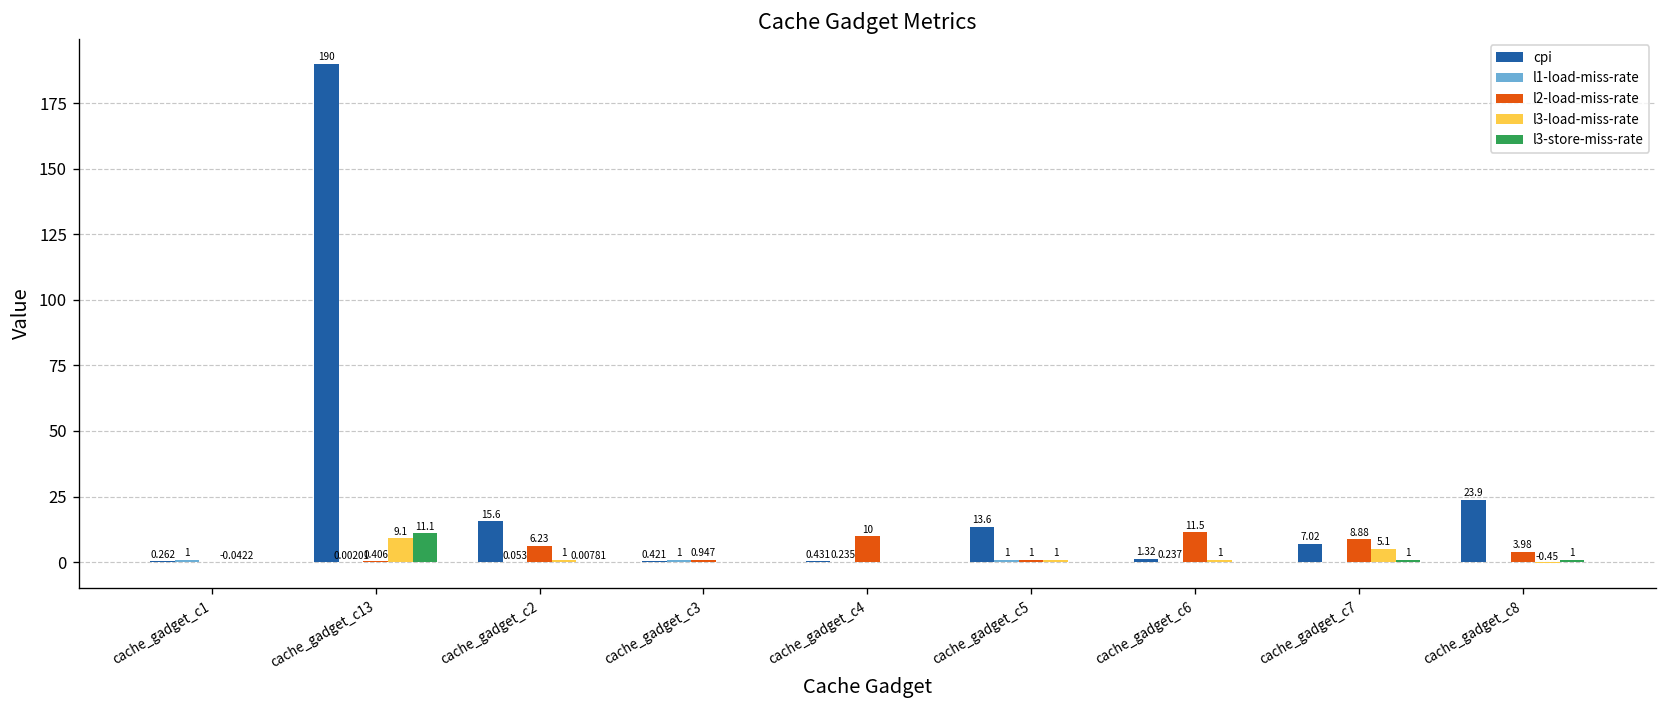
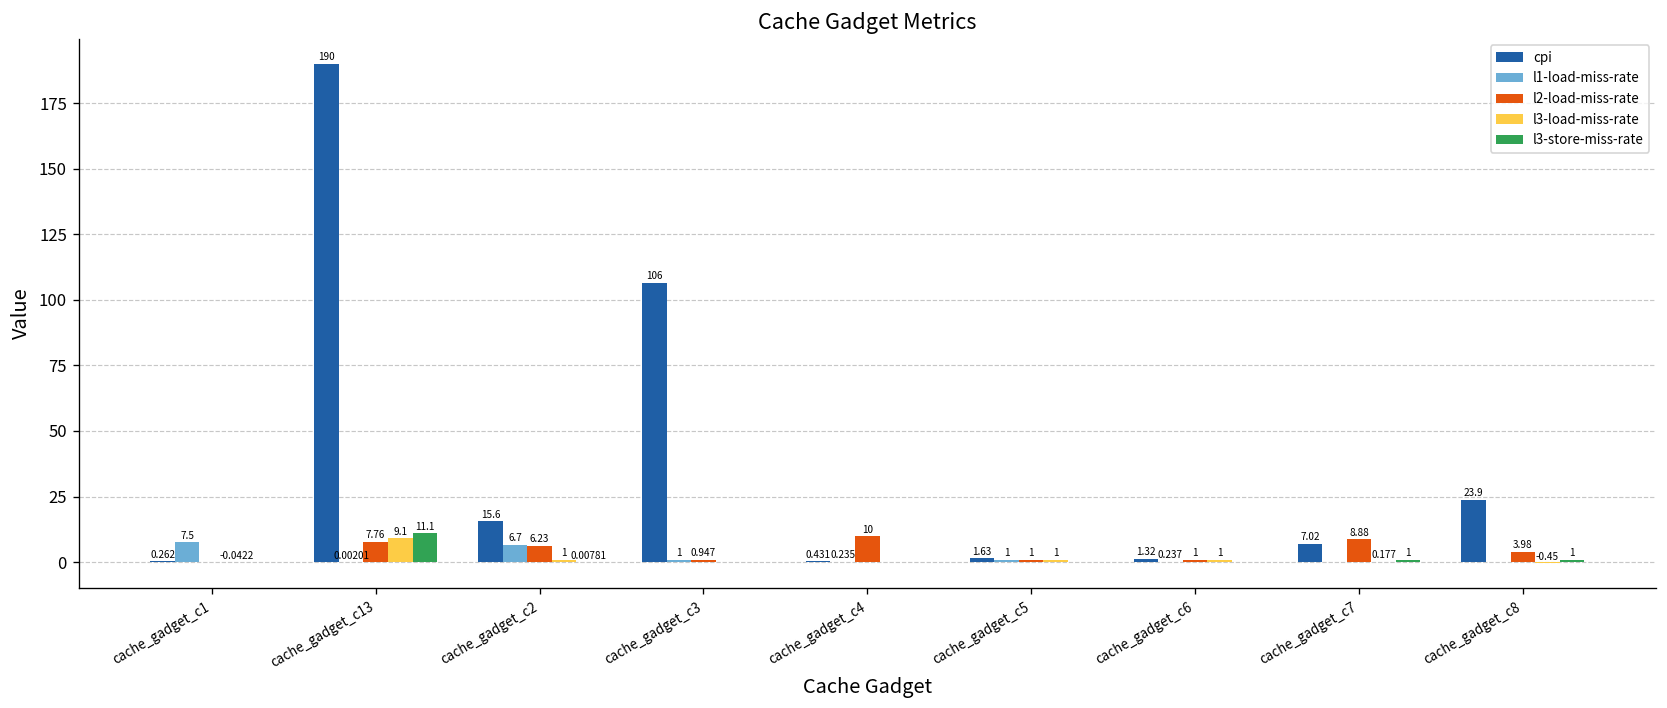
  {
    "cpi": {
      "cache_gadget_c1": 0.262,
      "cache_gadget_c13": 190,
      "cache_gadget_c2": 15.6,
-     "cache_gadget_c3": 0.421,
+     "cache_gadget_c3": 106,
      "cache_gadget_c4": 0.431,
-     "cache_gadget_c5": 13.6,
+     "cache_gadget_c5": 1.63,
      "cache_gadget_c6": 1.32,
      "cache_gadget_c7": 7.02,
      "cache_gadget_c8": 23.9
    },
    "l1-load-miss-rate": {
-     "cache_gadget_c1": 1,
+     "cache_gadget_c1": 7.5,
      "cache_gadget_c13": 0.00201,
-     "cache_gadget_c2": 0.053,
+     "cache_gadget_c2": 6.7,
      "cache_gadget_c3": 1,
      "cache_gadget_c4": 0.235,
      "cache_gadget_c5": 1,
      "cache_gadget_c6": 0.237
    },
    "l2-load-miss-rate": {
-     "cache_gadget_c13": 0.406,
+     "cache_gadget_c13": 7.76,
      "cache_gadget_c2": 6.23,
      "cache_gadget_c3": 0.947,
      "cache_gadget_c4": 10,
      "cache_gadget_c5": 1,
-     "cache_gadget_c6": 11.5,
+     "cache_gadget_c6": 1,
      "cache_gadget_c7": 8.88,
      "cache_gadget_c8": 3.98
    },
    "l3-load-miss-rate": {
      "cache_gadget_c1": -0.0422,
      "cache_gadget_c13": 9.1,
      "cache_gadget_c2": 1,
      "cache_gadget_c5": 1,
      "cache_gadget_c6": 1,
-     "cache_gadget_c7": 5.1,
+     "cache_gadget_c7": 0.177,
      "cache_gadget_c8": -0.45
    },
    "l3-store-miss-rate": {
      "cache_gadget_c13": 11.1,
      "cache_gadget_c2": 0.00781,
      "cache_gadget_c7": 1,
      "cache_gadget_c8": 1
    }
  }
